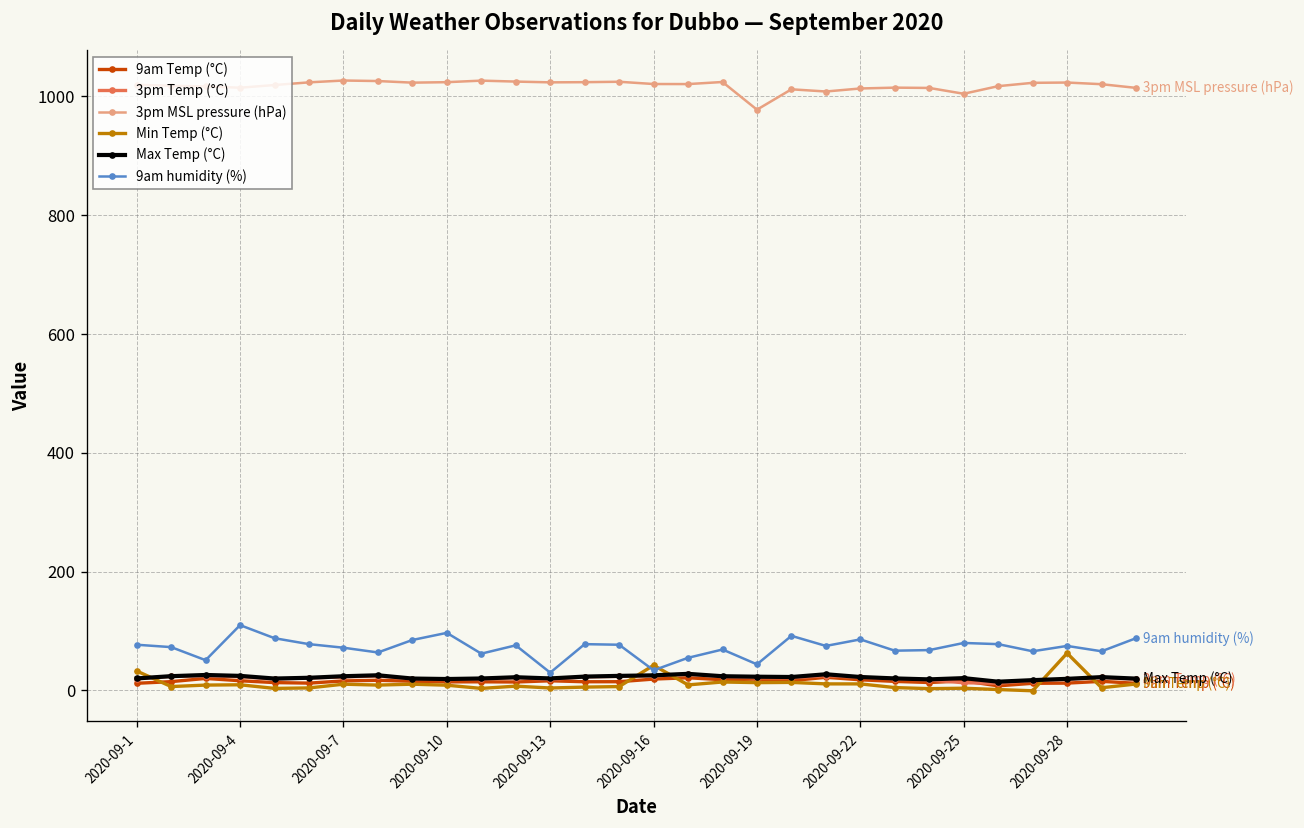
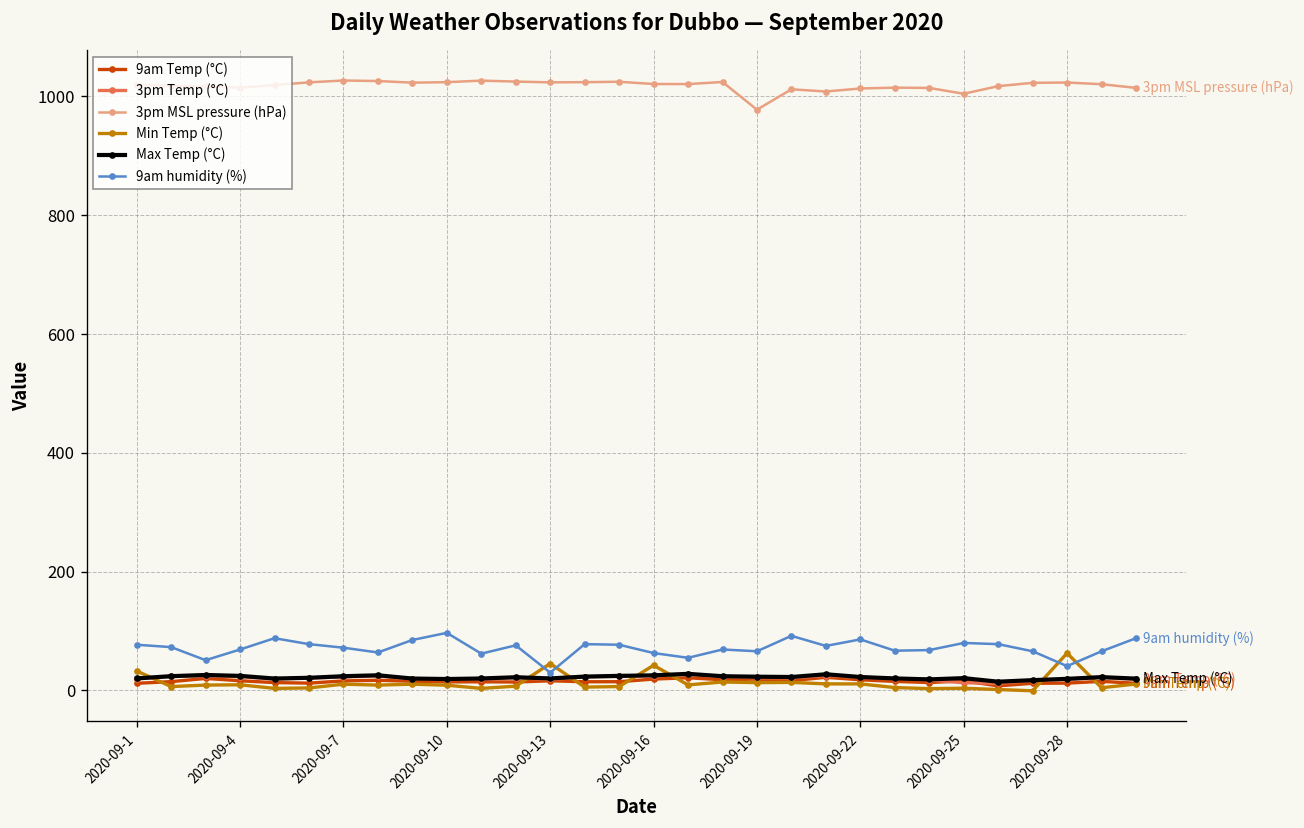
  {
    "9am Temp (°C)": {
      "2020-09-1": 10,
      "2020-09-4": 20,
      "2020-09-7": 20,
      "2020-09-16": 20,
      "2020-09-28": 10
    },
    "3pm MSL pressure (hPa)": {
      "2020-09-7": 1030,
      "2020-09-10": 1020,
      "2020-09-13": 1020,
      "2020-09-16": 1020,
      "2020-09-19": 980,
      "2020-09-22": 1010,
      "2020-09-25": 1000,
      "2020-09-28": 1020
    },
    "Min Temp (°C)": {
      "2020-09-1": 30,
      "2020-09-4": 10,
      "2020-09-7": 10,
      "2020-09-10": 10,
-     "2020-09-13": 0,
+     "2020-09-13": 50,
      "2020-09-16": 40,
      "2020-09-19": 10,
      "2020-09-22": 10,
      "2020-09-25": 0,
      "2020-09-28": 60
    },
    "9am humidity (%)": {
      "2020-09-1": 80,
-     "2020-09-4": 110,
+     "2020-09-4": 70,
      "2020-09-7": 70,
      "2020-09-10": 100,
      "2020-09-13": 30,
-     "2020-09-16": 30,
-     "2020-09-19": 40,
+     "2020-09-16": 60,
+     "2020-09-19": 70,
      "2020-09-22": 90,
      "2020-09-25": 80,
-     "2020-09-28": 80
+     "2020-09-28": 40
    }
  }
